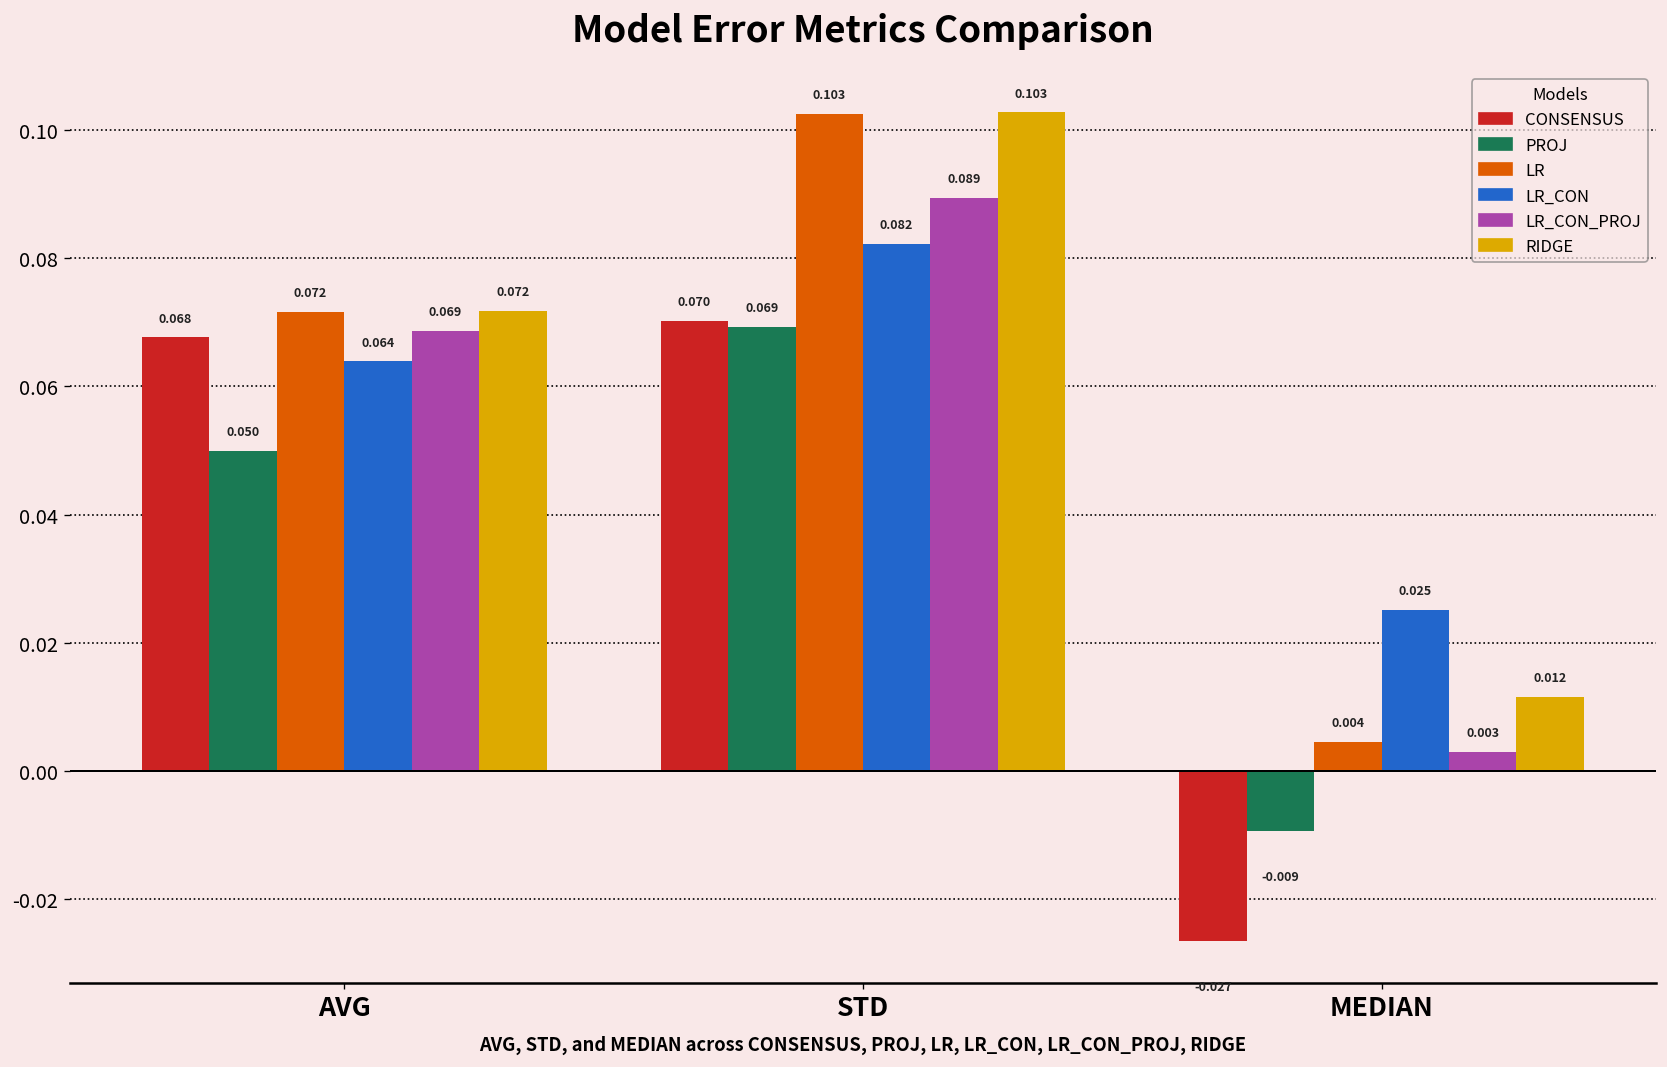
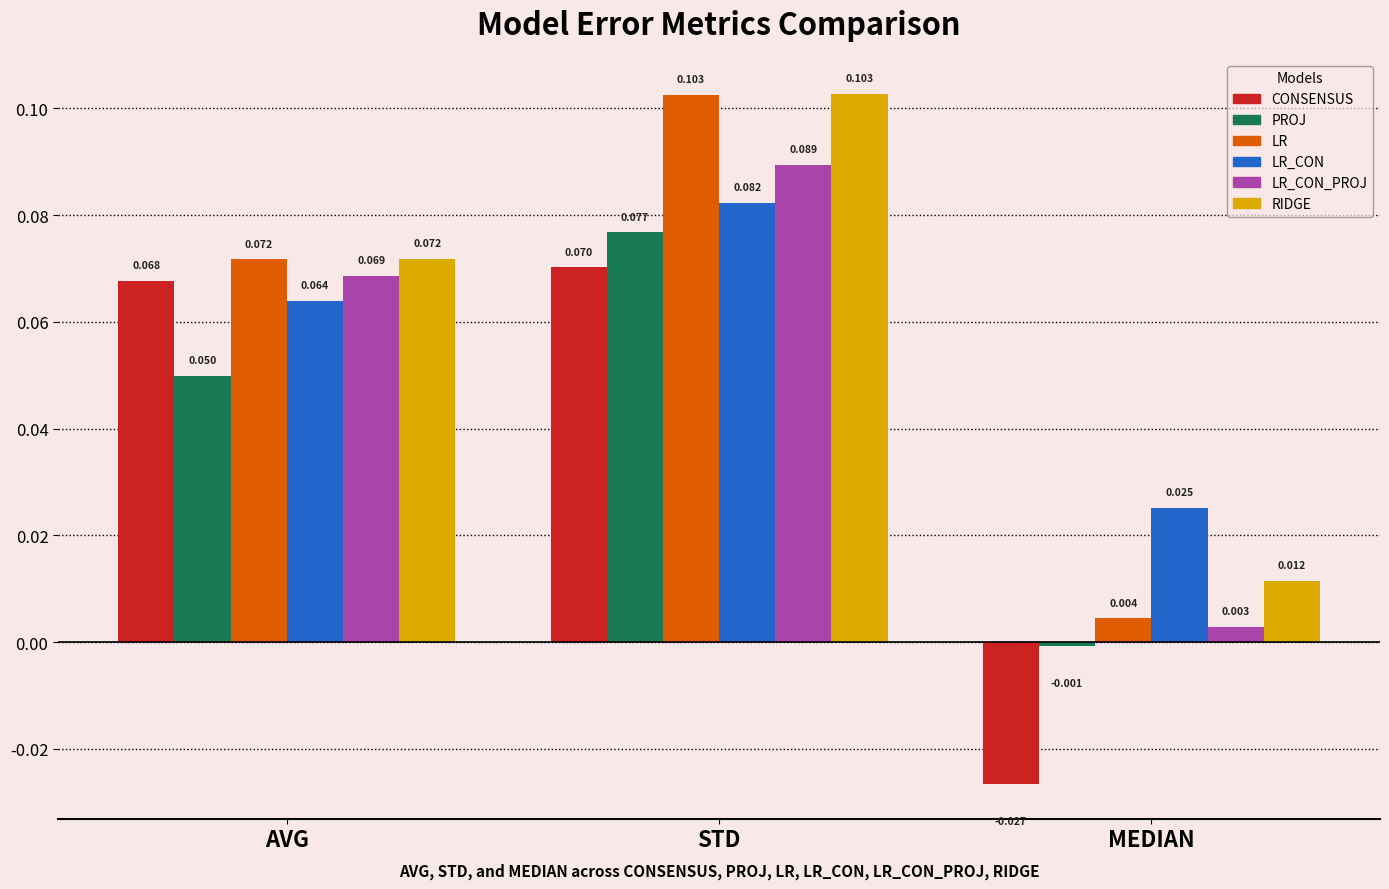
  {
    "CONSENSUS": {
      "AVG": 0.068,
      "STD": 0.070
    },
    "PROJ": {
      "AVG": 0.050,
-     "STD": 0.069,
-     "MEDIAN": -0.009
+     "STD": 0.077,
+     "MEDIAN": -0.001
    },
    "LR": {
      "AVG": 0.072,
      "STD": 0.103,
      "MEDIAN": 0.004
    },
    "LR_CON": {
      "AVG": 0.064,
      "STD": 0.082,
      "MEDIAN": 0.025
    },
    "LR_CON_PROJ": {
      "AVG": 0.069,
      "STD": 0.089,
      "MEDIAN": 0.003
    },
    "RIDGE": {
      "AVG": 0.072,
      "STD": 0.103,
      "MEDIAN": 0.012
    }
  }
